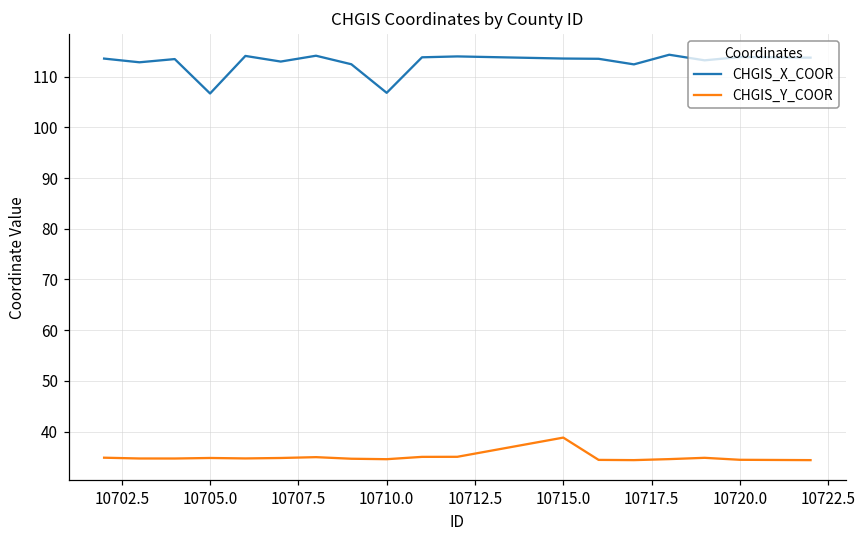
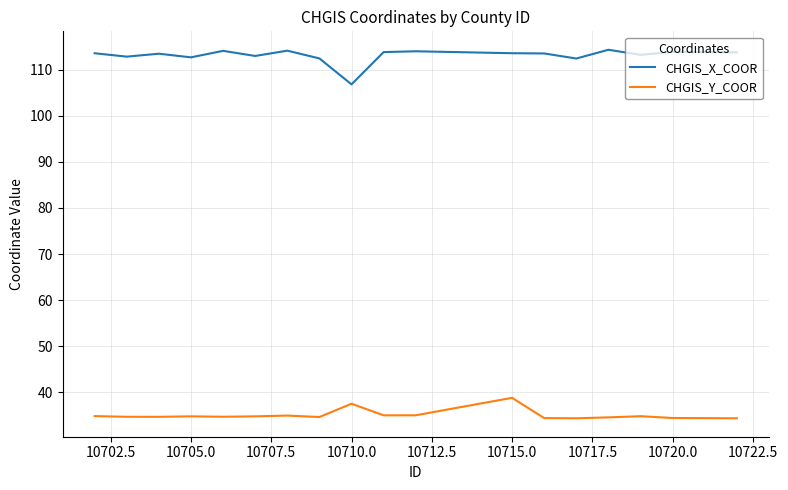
  {
    "CHGIS_X_COOR": {
-     "10705.0": 107,
+     "10705.0": 113,
      "10710.0": 107,
      "10715.0": 114
    },
    "CHGIS_Y_COOR": {
      "10705.0": 35,
-     "10710.0": 35,
+     "10710.0": 38,
      "10715.0": 39,
      "10720.0": 34
    }
  }
